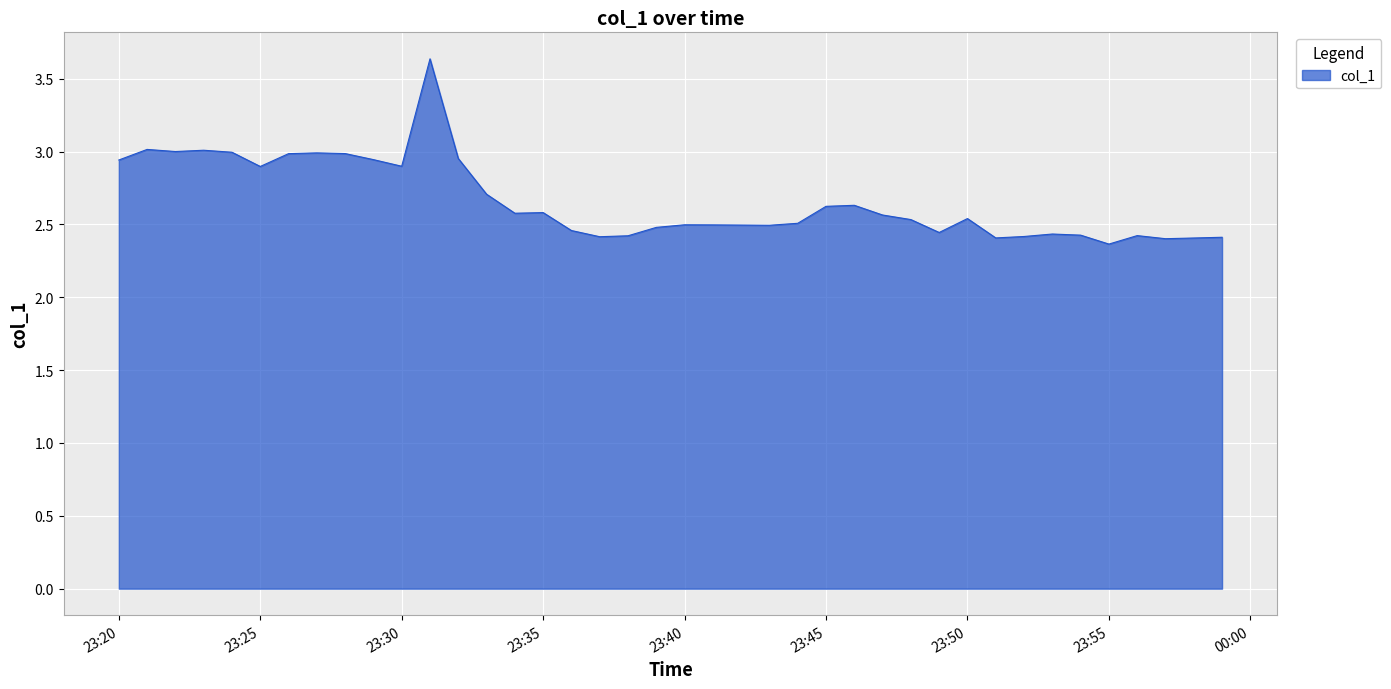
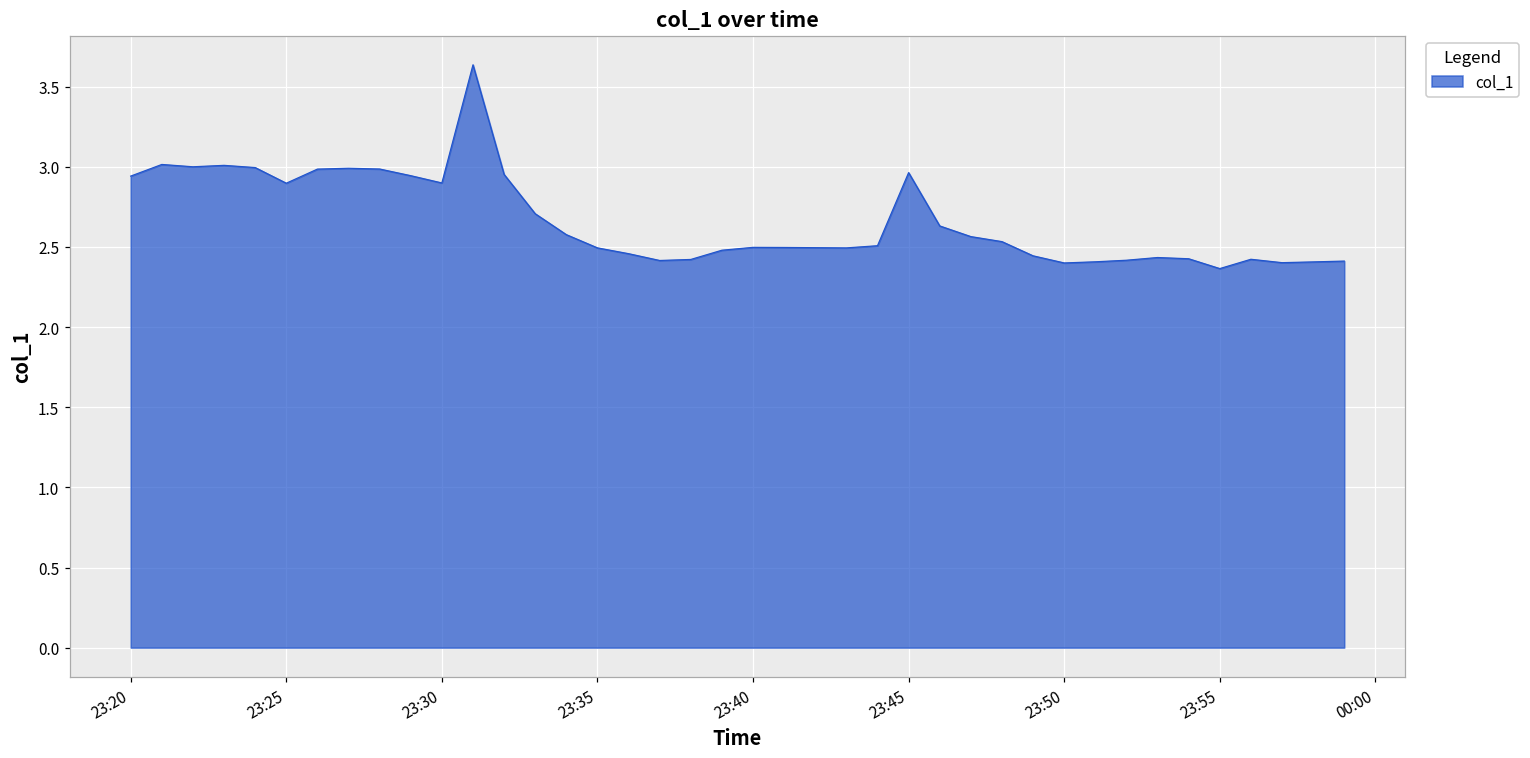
  {
    "23:20": 2.94,
    "23:25": 2.90,
    "23:30": 2.90,
-   "23:35": 2.58,
+   "23:35": 2.49,
    "23:40": 2.50,
-   "23:45": 2.62,
-   "23:50": 2.54,
+   "23:45": 2.96,
+   "23:50": 2.40,
    "23:55": 2.37
  }
